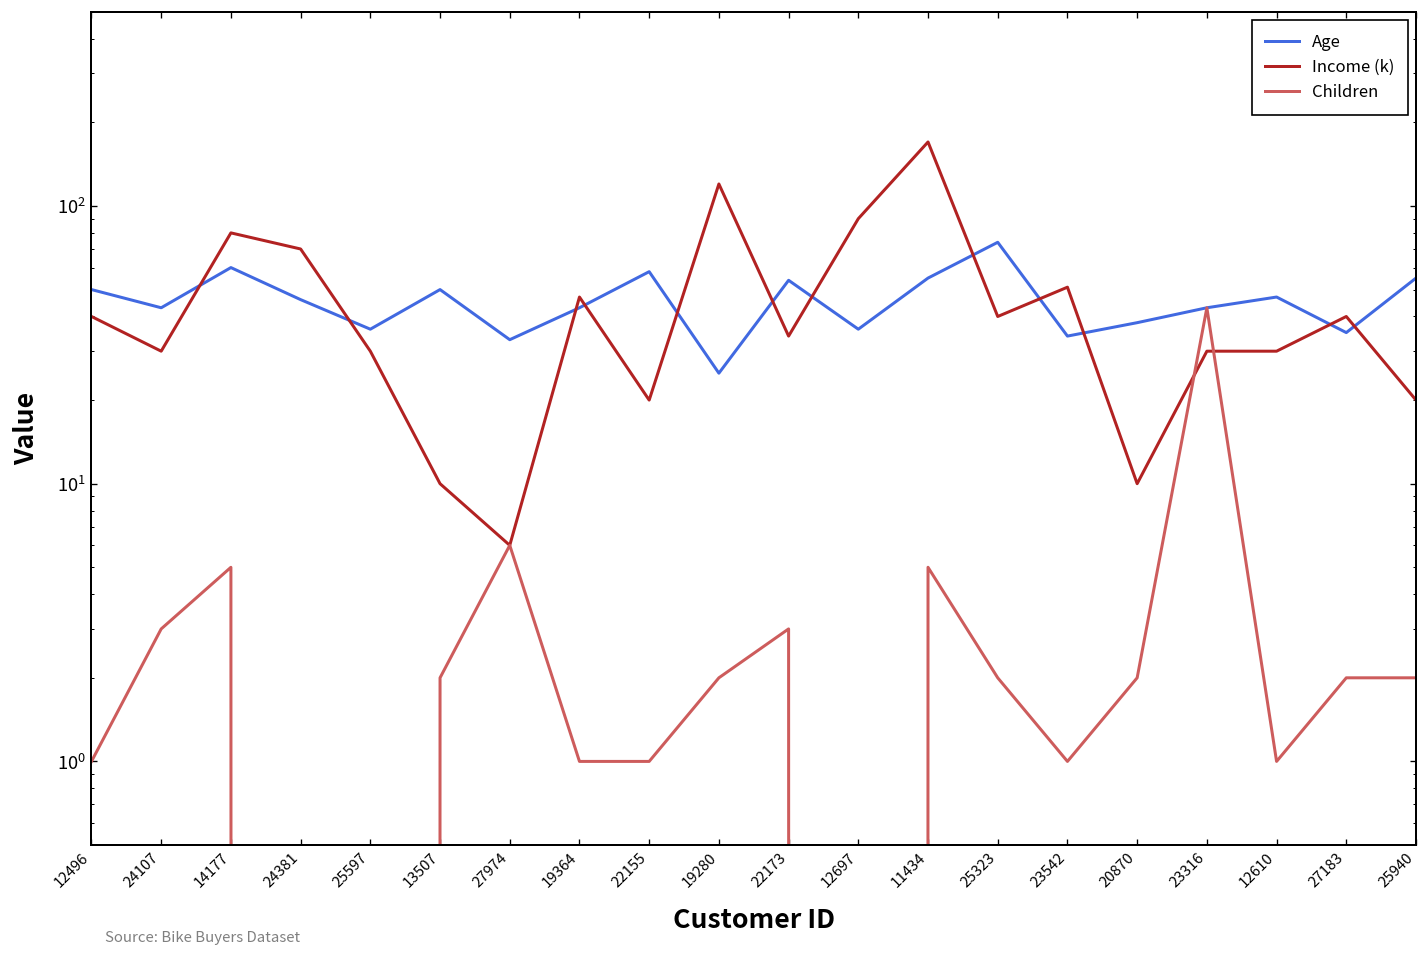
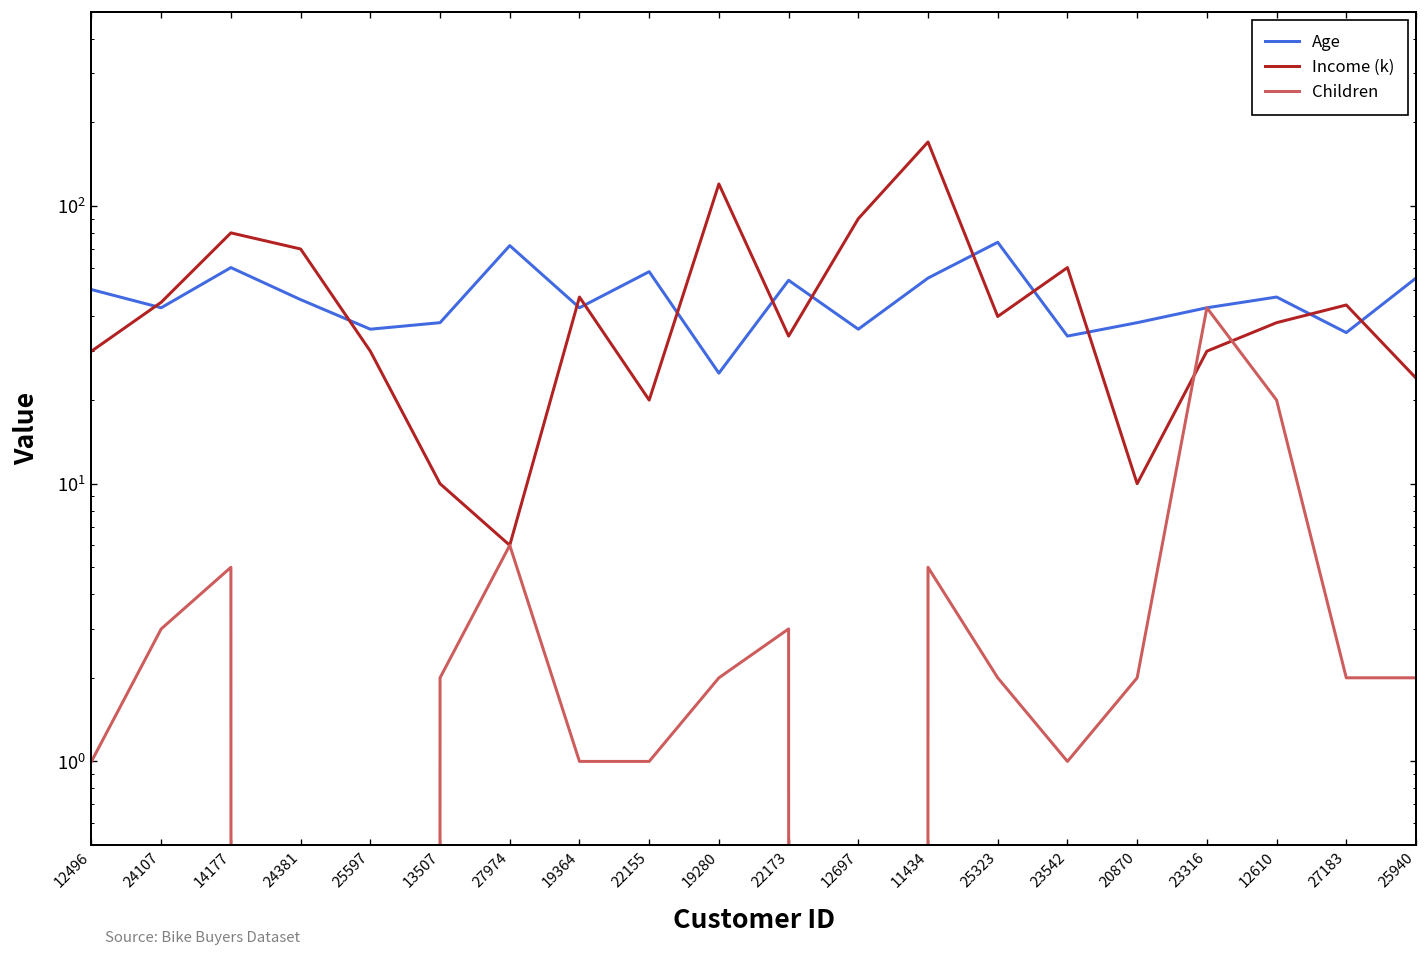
  {
    "Age": {
      "12496": 50,
      "24107": 43,
      "14177": 60,
      "24381": 46,
      "25597": 36,
-     "13507": 50,
-     "27974": 33,
+     "13507": 38,
+     "27974": 72,
      "19364": 43,
      "22155": 58,
      "19280": 25,
      "22173": 54,
      "12697": 36,
      "11434": 55,
      "25323": 74,
      "23542": 34,
      "20870": 38,
      "12610": 47,
      "27183": 35,
      "25940": 55
    },
    "Income (k)": {
-     "12496": 40,
-     "24107": 30,
+     "12496": 30,
+     "24107": 45,
      "14177": 80,
      "24381": 70,
      "25597": 30,
      "13507": 10,
      "19364": 47,
      "22155": 20,
      "19280": 120,
      "22173": 34,
      "12697": 90,
      "11434": 170,
      "25323": 40,
-     "23542": 51,
+     "23542": 60,
      "20870": 10,
      "23316": 30,
-     "12610": 30,
-     "27183": 40,
-     "25940": 20
+     "12610": 38,
+     "27183": 44,
+     "25940": 24
    },
    "Children": {
      "12496": 1,
      "24107": 3,
      "14177": 5,
      "13507": 2,
      "19364": 1,
      "22155": 1,
      "19280": 2,
      "22173": 3,
      "11434": 5,
      "25323": 2,
      "23542": 1,
      "20870": 2,
-     "12610": 1,
+     "12610": 20,
      "27183": 2,
      "25940": 2
    }
  }
